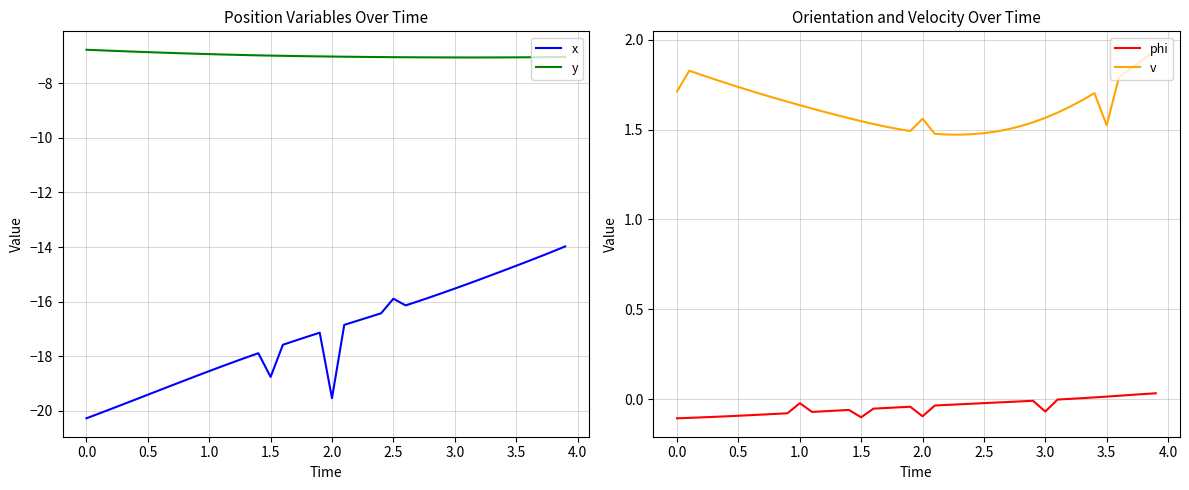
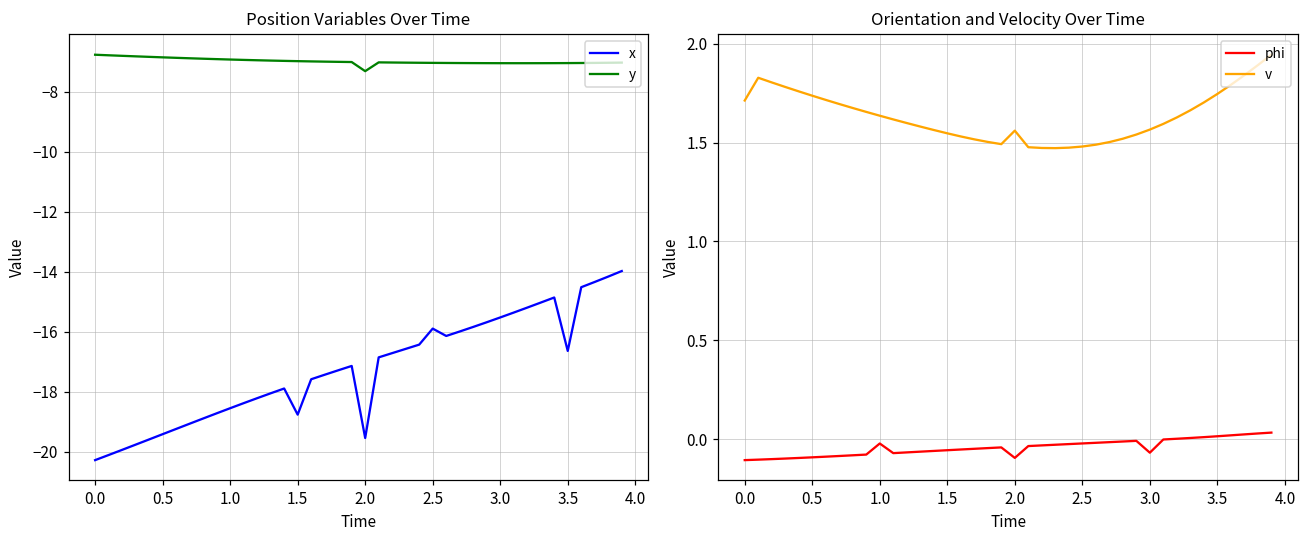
  {
    "Position Variables Over Time": {
      "x": {
        "0.0": -20.3,
        "0.5": -19.4,
        "1.0": -18.5,
        "1.5": -18.8,
        "2.0": -19.5,
        "2.5": -15.9,
        "3.0": -15.5,
-       "3.5": -14.7
+       "3.5": -16.6
      },
      "y": {
        "0.0": -6.8,
        "0.5": -6.9,
        "1.0": -6.9,
        "1.5": -7.0,
-       "2.0": -7.0,
+       "2.0": -7.3,
        "2.5": -7.0,
        "3.0": -7.1,
        "3.5": -7.1
      }
    },
    "Orientation and Velocity Over Time": {
      "phi": {
        "0.0": -0.11,
        "0.5": -0.09,
        "1.0": -0.02,
-       "1.5": -0.10,
+       "1.5": -0.06,
        "2.0": -0.10,
        "2.5": -0.02,
        "3.0": -0.07,
        "3.5": 0.01
      },
      "v": {
        "0.0": 1.71,
        "0.5": 1.74,
        "1.0": 1.64,
        "1.5": 1.55,
        "2.0": 1.56,
        "2.5": 1.48,
        "3.0": 1.57,
-       "3.5": 1.52
+       "3.5": 1.75
      }
    }
  }
